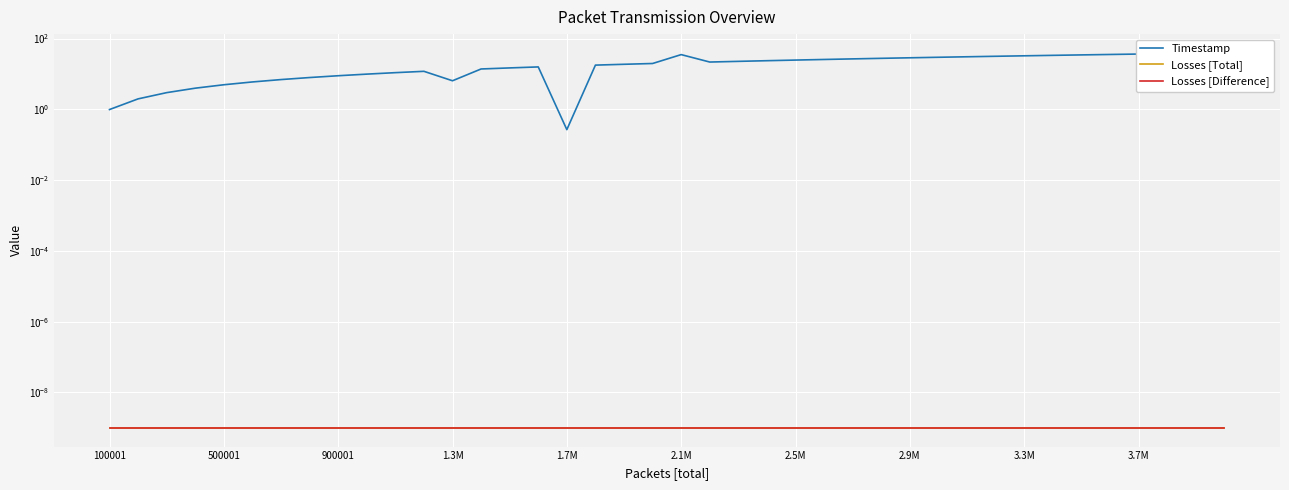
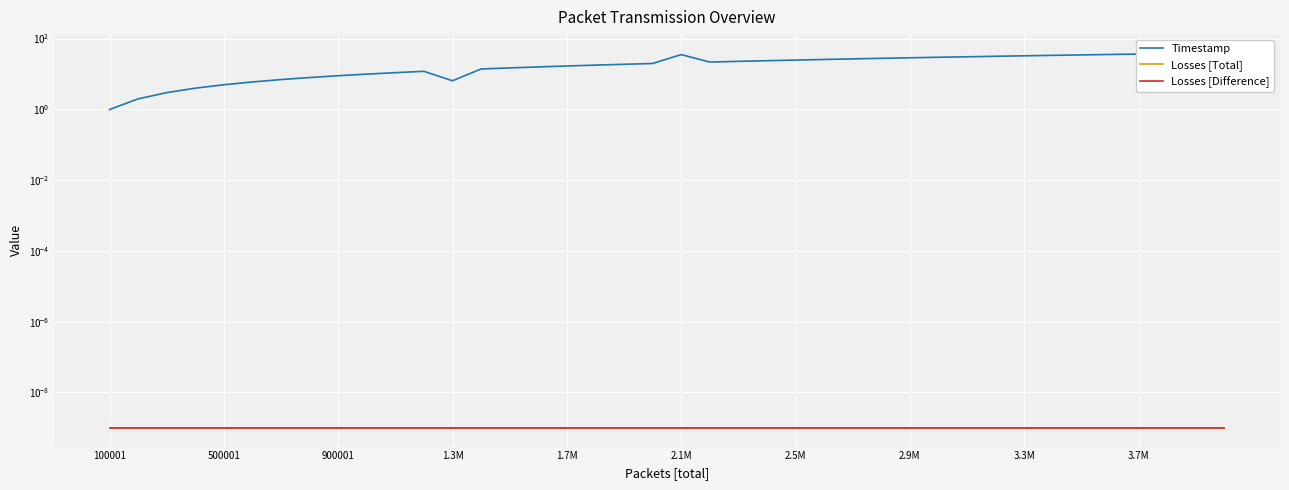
  {
    "Timestamp": {
      "100001": 1.0,
      "500001": 5,
      "900001": 9,
      "1.3M": 6,
-     "1.7M": 0.3,
+     "1.7M": 20,
      "2.1M": 40,
      "2.5M": 20,
      "2.9M": 30,
      "3.3M": 30
    },
    "Losses [Difference]": {
      "100001": 0.0000000010,
      "500001": 0.0000000010,
      "900001": 0.0000000010,
      "1.3M": 0.0000000010,
      "1.7M": 0.0000000010,
      "2.1M": 0.0000000010,
      "2.5M": 0.0000000010,
      "2.9M": 0.0000000010,
      "3.3M": 0.0000000010,
      "3.7M": 0.0000000010
    }
  }
